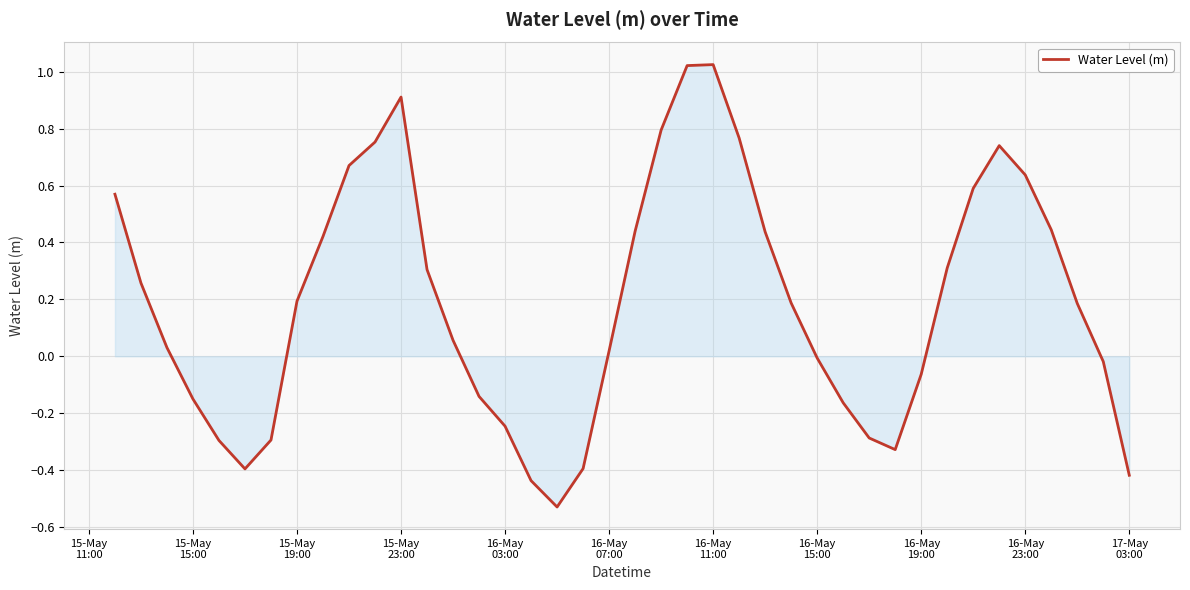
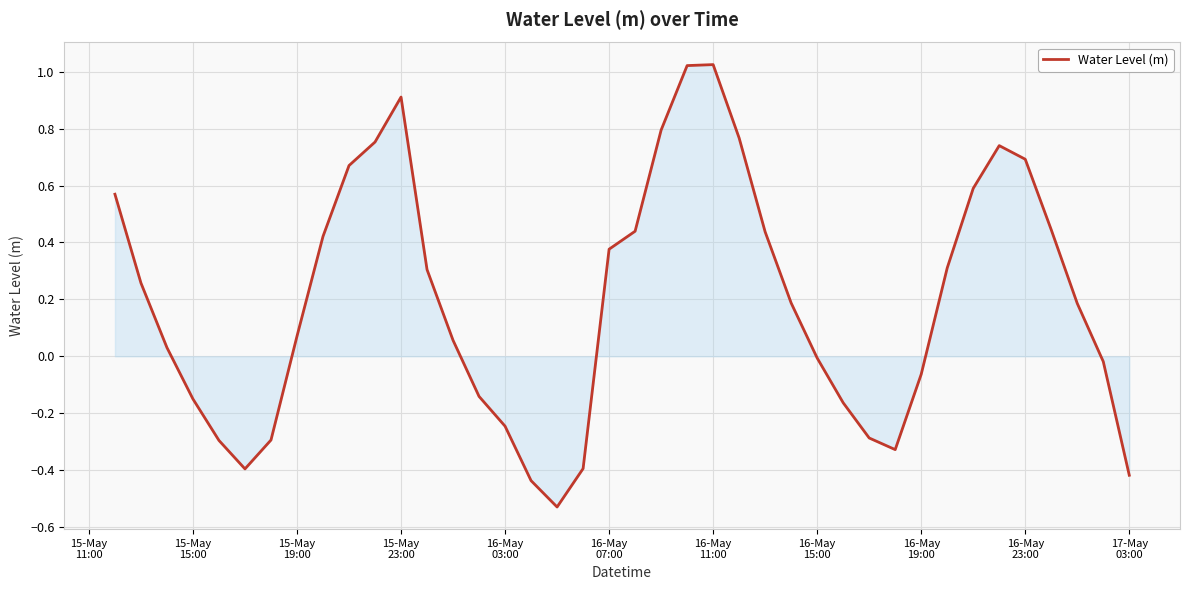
  {
    "Water Level (m)": {
      "15-May 15:00": -0.15,
-     "15-May 19:00": 0.19,
+     "15-May 19:00": 0.07,
      "16-May 03:00": -0.25,
-     "16-May 07:00": 0.02,
+     "16-May 07:00": 0.38,
      "16-May 19:00": -0.06,
-     "16-May 23:00": 0.64,
+     "16-May 23:00": 0.69,
      "17-May 03:00": -0.42
    }
  }
